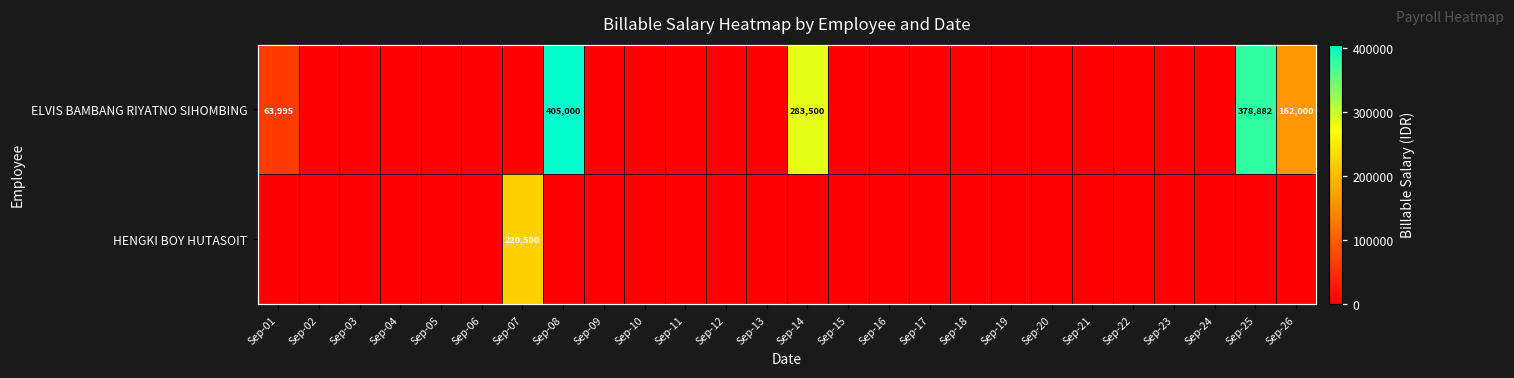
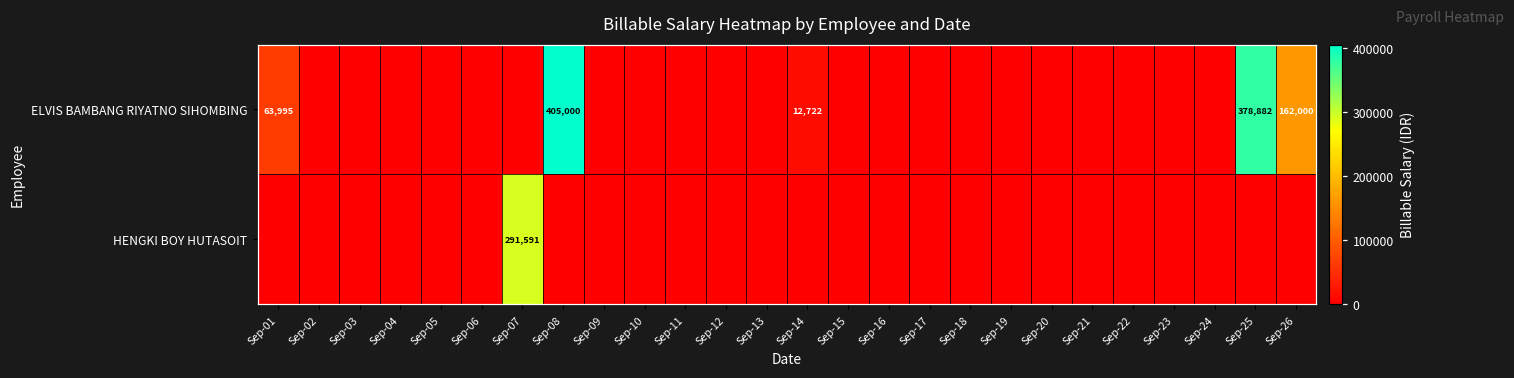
  {
    "ELVIS BAMBANG RIYATNO SIHOMBING": {
      "Sep-01": "63,995",
      "Sep-08": "405,000",
-     "Sep-14": "283,500",
+     "Sep-14": "12,722",
      "Sep-25": "378,882",
      "Sep-26": "162,000"
    },
    "HENGKI BOY HUTASOIT": {
-     "Sep-07": "220,500"
+     "Sep-07": "291,591"
    }
  }
